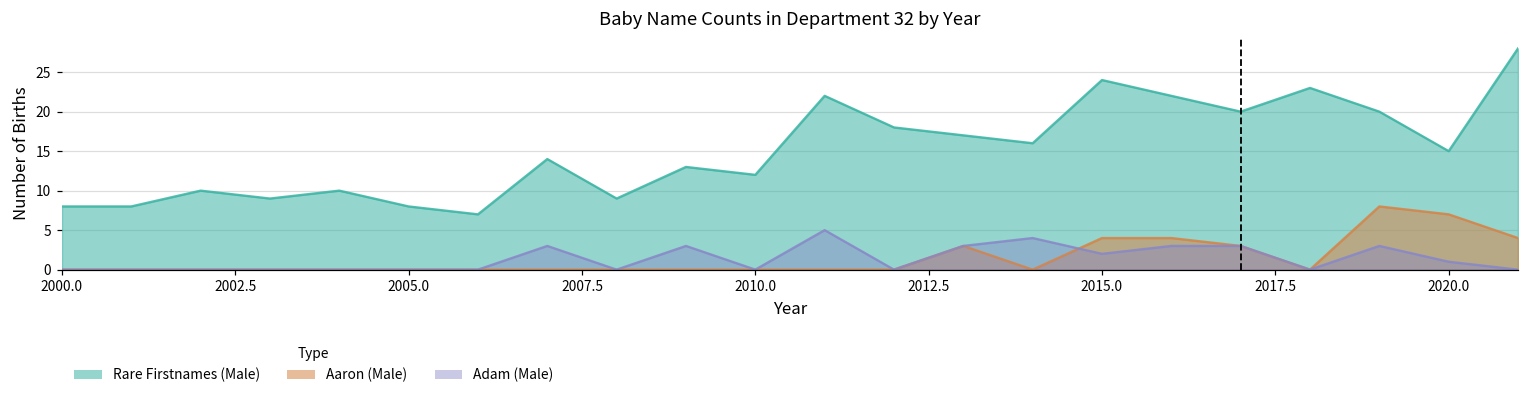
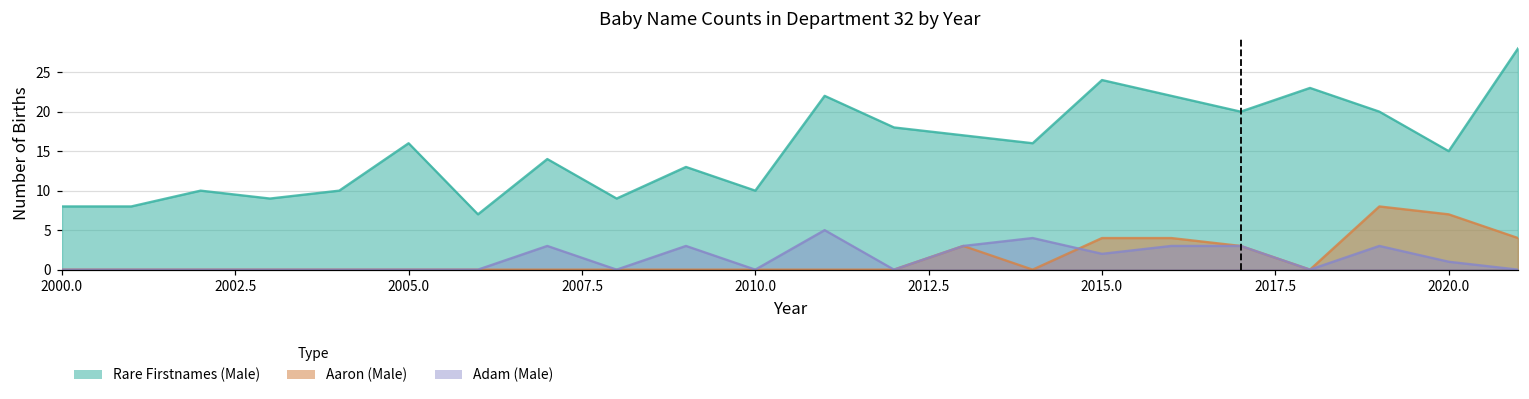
  {
    "Rare Firstnames (Male)": {
      "2000.0": 8,
-     "2005.0": 8,
-     "2010.0": 12,
+     "2005.0": 16,
+     "2010.0": 10,
      "2015.0": 24,
      "2020.0": 15
    },
    "Aaron (Male)": {
      "2015.0": 4,
      "2020.0": 7
    },
    "Adam (Male)": {
      "2015.0": 2,
      "2020.0": 1
    }
  }
